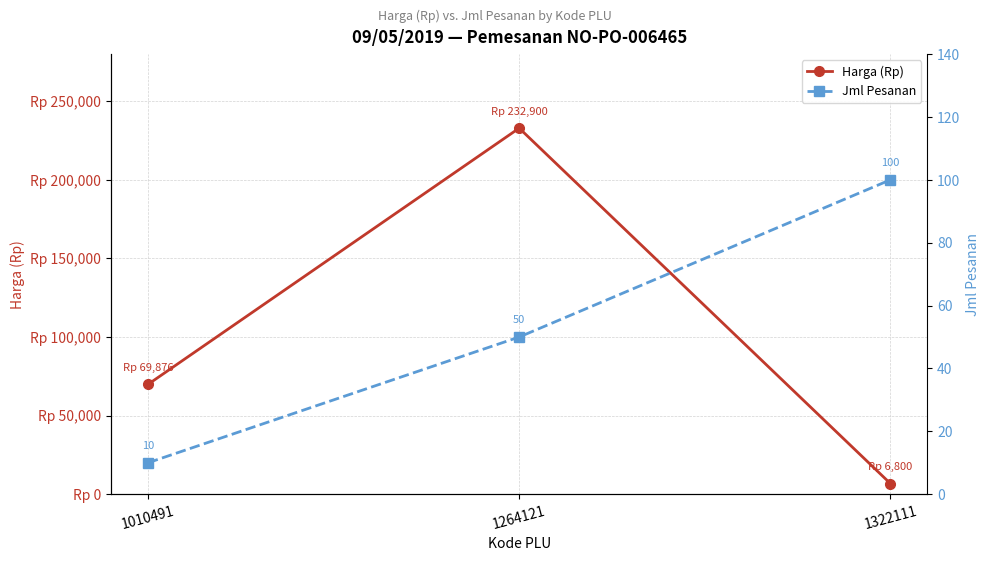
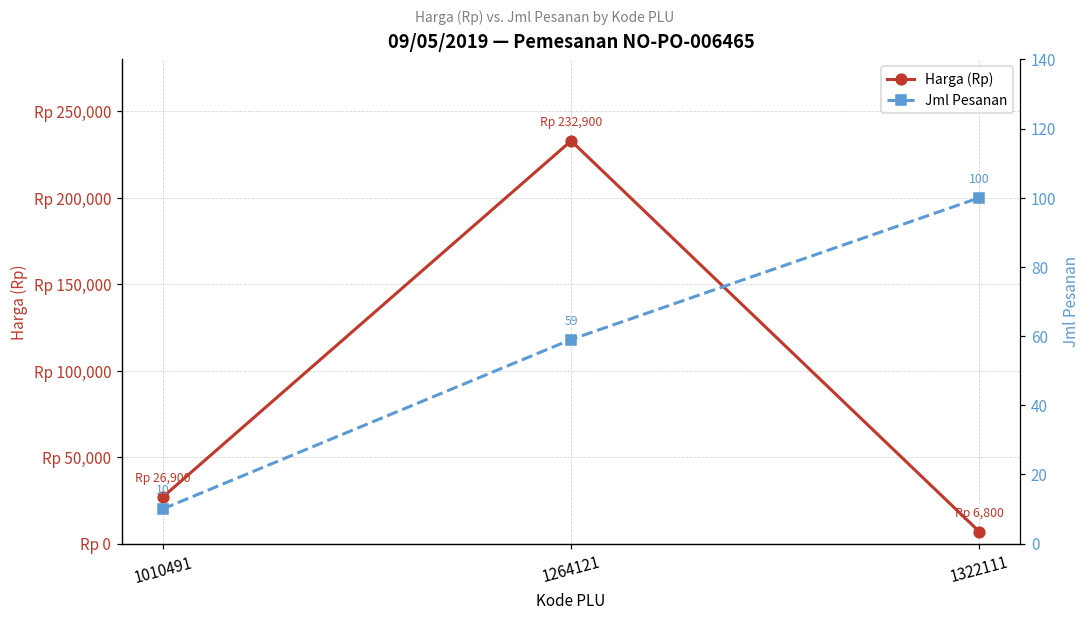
  {
    "Harga (Rp)": {
-     "1010491": "69,876",
+     "1010491": "26,900",
      "1264121": "232,900",
      "1322111": "6,800"
    },
    "Jml Pesanan": {
      "1010491": "10",
-     "1264121": "50",
+     "1264121": "59",
      "1322111": "100"
    }
  }
